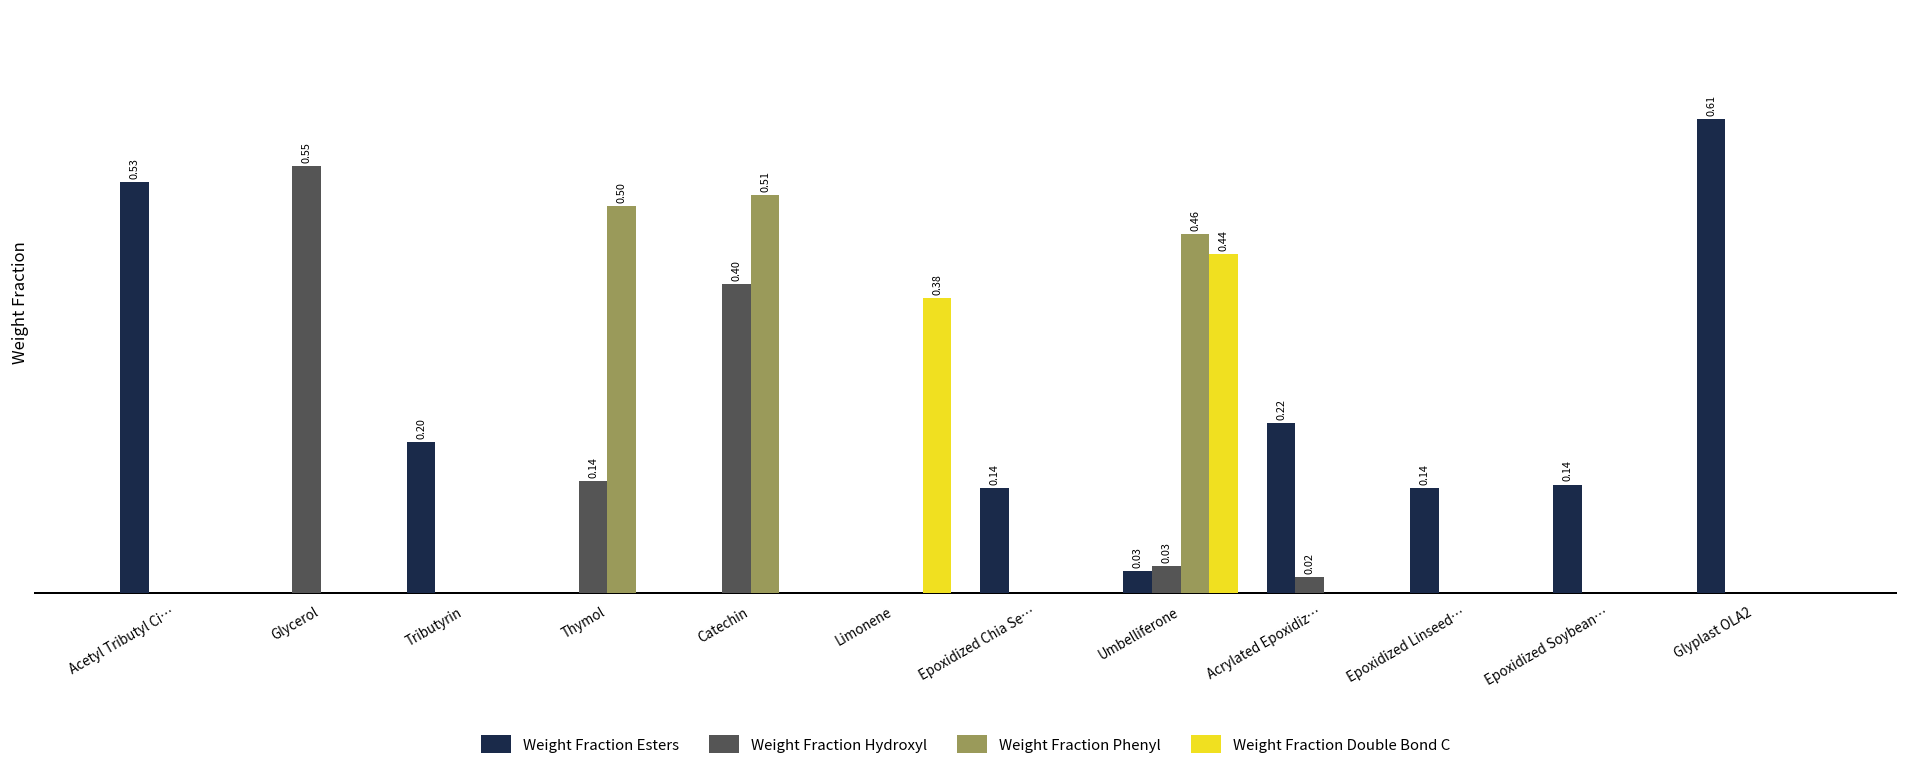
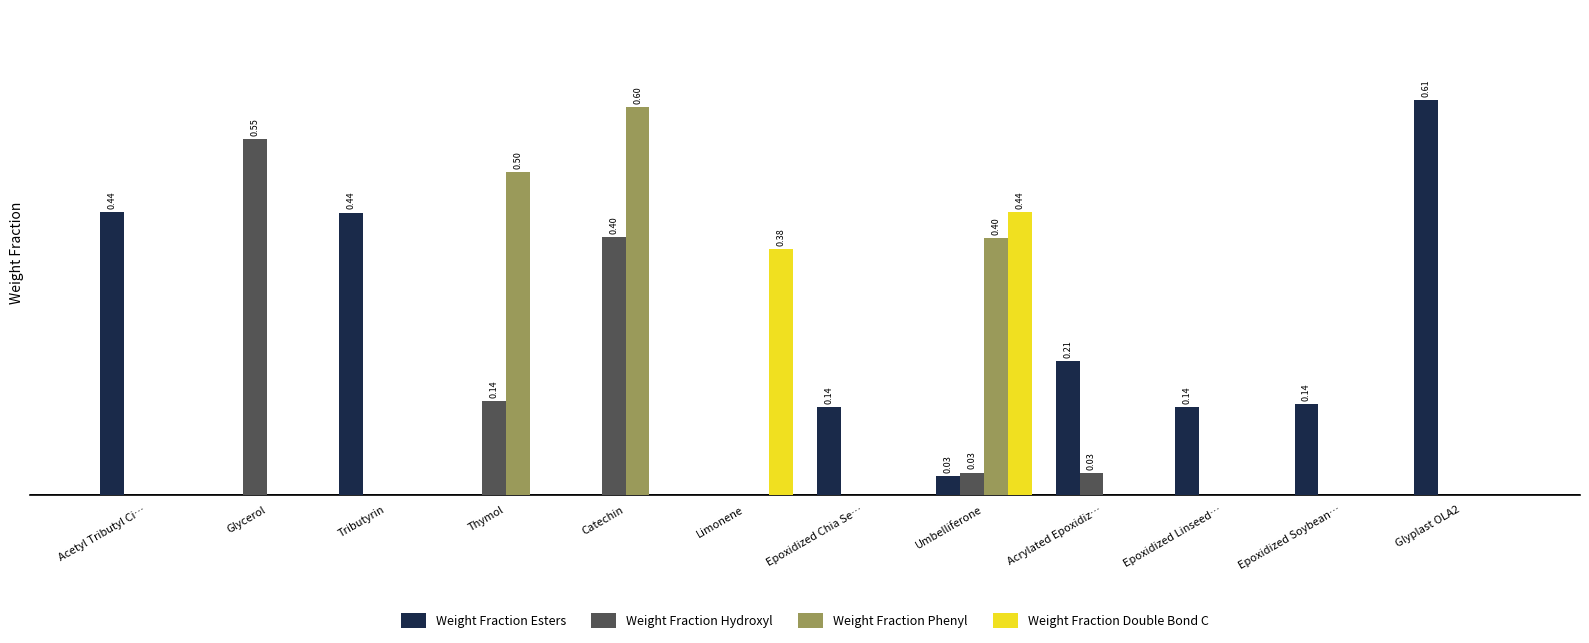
  {
    "Weight Fraction Esters": {
-     "Acetyl Tributyl Ci…": 0.53,
-     "Tributyrin": 0.20,
+     "Acetyl Tributyl Ci…": 0.44,
+     "Tributyrin": 0.44,
      "Epoxidized Chia Se…": 0.14,
      "Umbelliferone": 0.03,
-     "Acrylated Epoxidiz…": 0.22,
+     "Acrylated Epoxidiz…": 0.21,
      "Epoxidized Linseed…": 0.14,
      "Epoxidized Soybean…": 0.14,
      "Glyplast OLA2": 0.61
    },
    "Weight Fraction Hydroxyl": {
      "Glycerol": 0.55,
      "Thymol": 0.14,
      "Catechin": 0.40,
      "Umbelliferone": 0.03,
-     "Acrylated Epoxidiz…": 0.02
+     "Acrylated Epoxidiz…": 0.03
    },
    "Weight Fraction Phenyl": {
      "Thymol": 0.50,
-     "Catechin": 0.51,
-     "Umbelliferone": 0.46
+     "Catechin": 0.60,
+     "Umbelliferone": 0.40
    },
    "Weight Fraction Double Bond C": {
      "Limonene": 0.38,
      "Umbelliferone": 0.44
    }
  }
